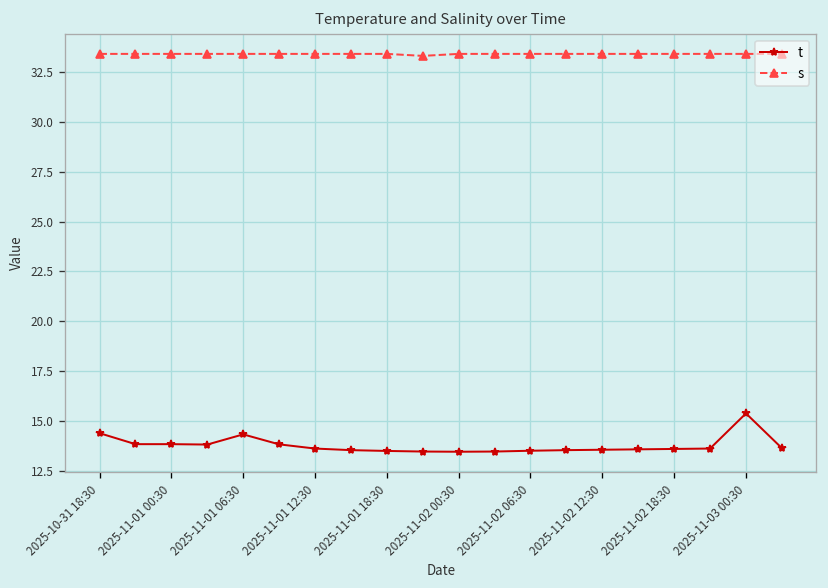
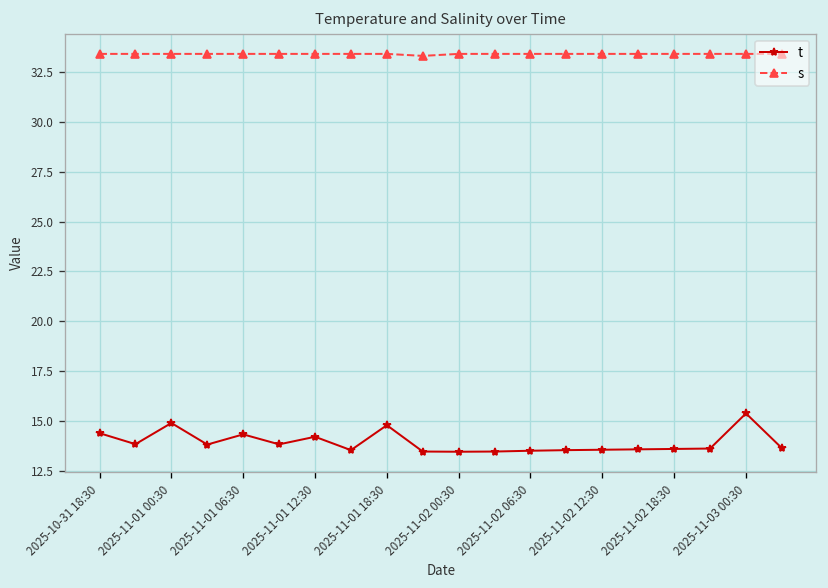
  {
    "t": {
      "2025-10-31 18:30": 14.4,
-     "2025-11-01 00:30": 13.9,
+     "2025-11-01 00:30": 14.9,
      "2025-11-01 06:30": 14.3,
-     "2025-11-01 12:30": 13.6,
-     "2025-11-01 18:30": 13.5,
+     "2025-11-01 12:30": 14.2,
+     "2025-11-01 18:30": 14.8,
      "2025-11-02 00:30": 13.5,
      "2025-11-02 06:30": 13.5,
      "2025-11-02 12:30": 13.6,
      "2025-11-02 18:30": 13.6,
      "2025-11-03 00:30": 15.4
    },
    "s": {
      "2025-10-31 18:30": 33.4,
      "2025-11-01 00:30": 33.4,
      "2025-11-01 06:30": 33.4,
      "2025-11-01 12:30": 33.4,
      "2025-11-01 18:30": 33.4,
      "2025-11-02 00:30": 33.4,
      "2025-11-02 06:30": 33.4,
      "2025-11-02 12:30": 33.4,
      "2025-11-02 18:30": 33.4,
      "2025-11-03 00:30": 33.4
    }
  }
